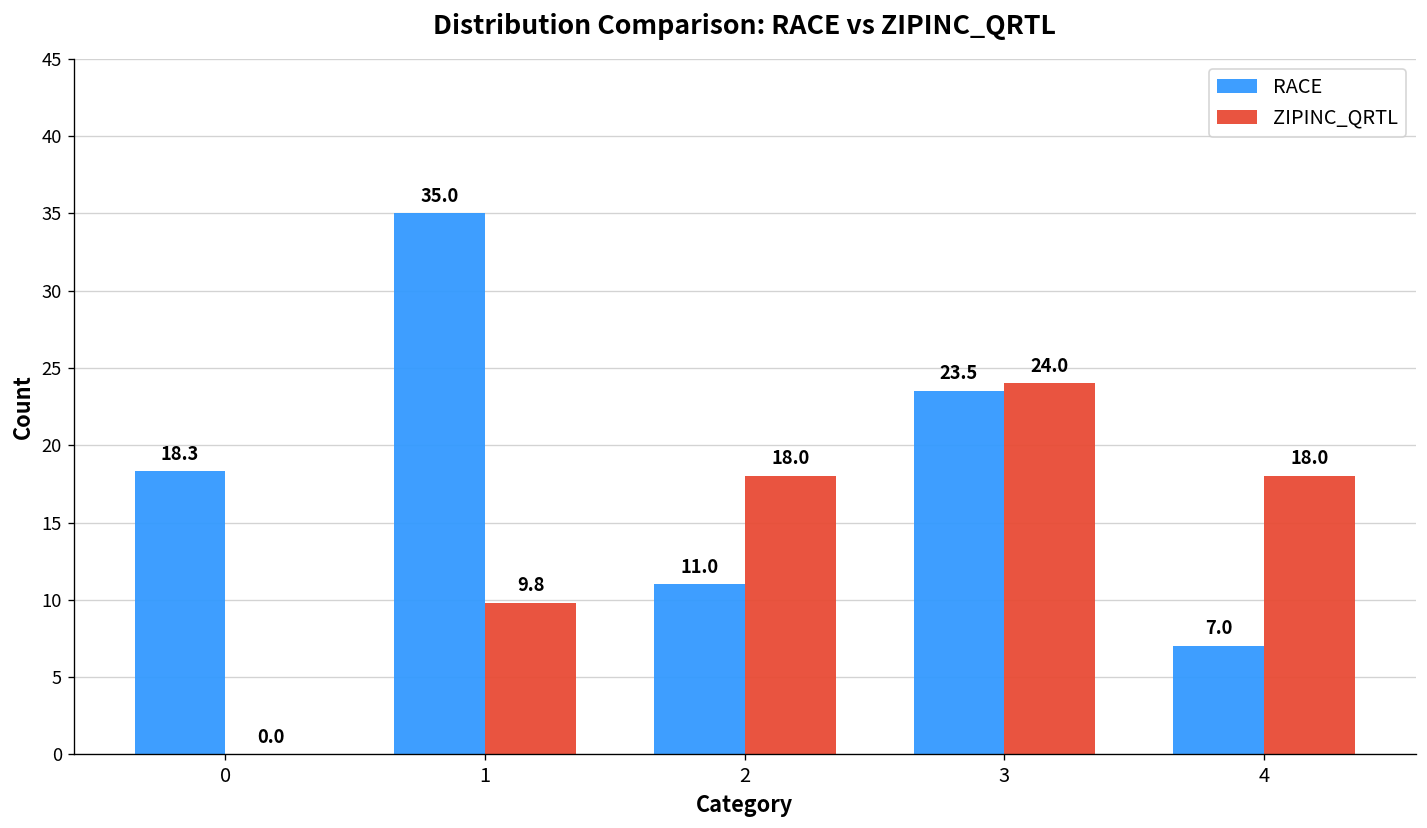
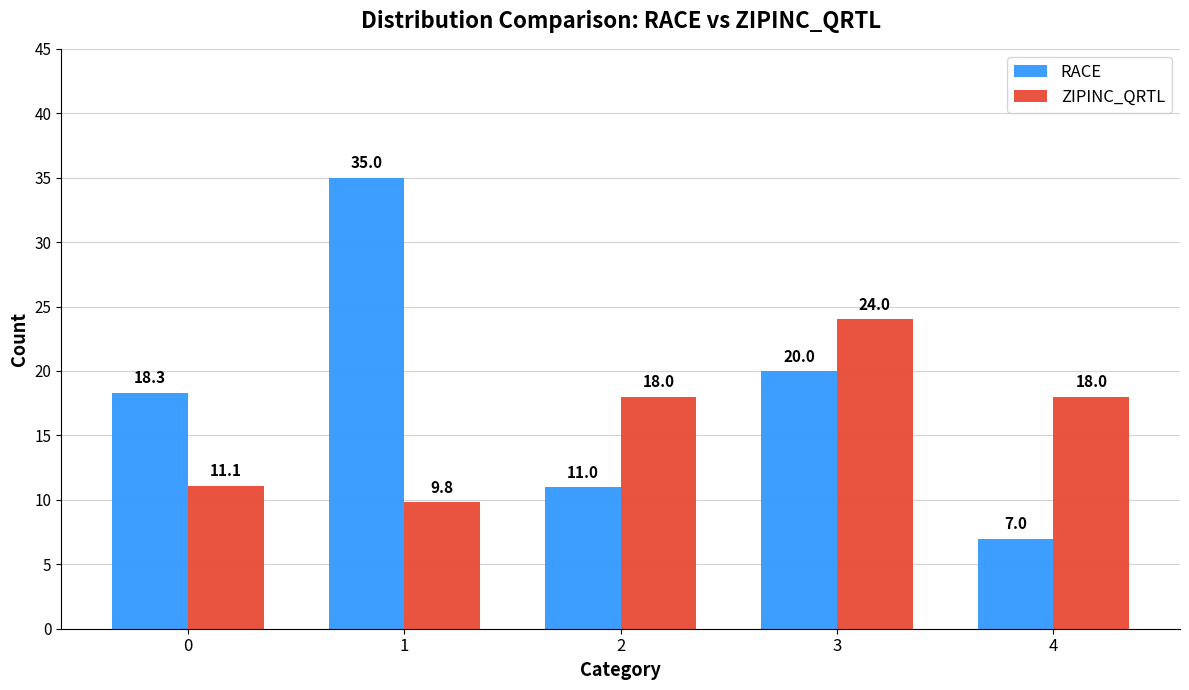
  {
    "RACE": {
      "0": 18.3,
      "1": 35.0,
      "2": 11.0,
-     "3": 23.5,
+     "3": 20.0,
      "4": 7.0
    },
    "ZIPINC_QRTL": {
-     "0": 0.0,
+     "0": 11.1,
      "1": 9.8,
      "2": 18.0,
      "3": 24.0,
      "4": 18.0
    }
  }
